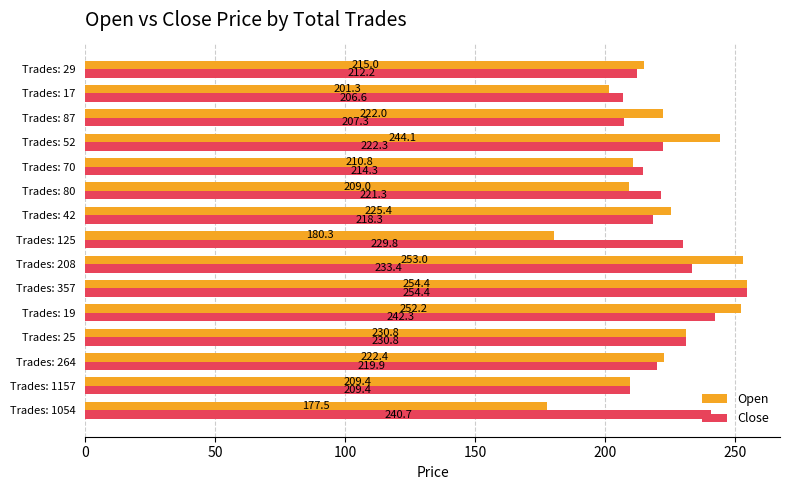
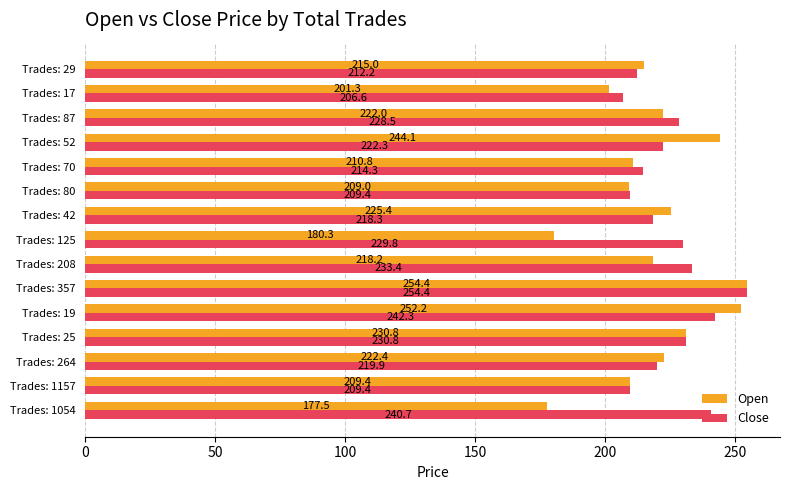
  {
    "Open": {
      "Trades: 29": 215.0,
      "Trades: 17": 201.3,
      "Trades: 87": 222.0,
      "Trades: 52": 244.1,
      "Trades: 70": 210.8,
      "Trades: 80": 209.0,
      "Trades: 42": 225.4,
      "Trades: 125": 180.3,
-     "Trades: 208": 253.0,
+     "Trades: 208": 218.2,
      "Trades: 357": 254.4,
      "Trades: 19": 252.2,
      "Trades: 25": 230.8,
      "Trades: 264": 222.4,
      "Trades: 1157": 209.4,
      "Trades: 1054": 177.5
    },
    "Close": {
      "Trades: 29": 212.2,
      "Trades: 17": 206.6,
-     "Trades: 87": 207.3,
+     "Trades: 87": 228.5,
      "Trades: 52": 222.3,
      "Trades: 70": 214.3,
-     "Trades: 80": 221.3,
+     "Trades: 80": 209.4,
      "Trades: 42": 218.3,
      "Trades: 125": 229.8,
      "Trades: 208": 233.4,
      "Trades: 357": 254.4,
      "Trades: 19": 242.3,
      "Trades: 25": 230.8,
      "Trades: 264": 219.9,
      "Trades: 1157": 209.4,
      "Trades: 1054": 240.7
    }
  }
